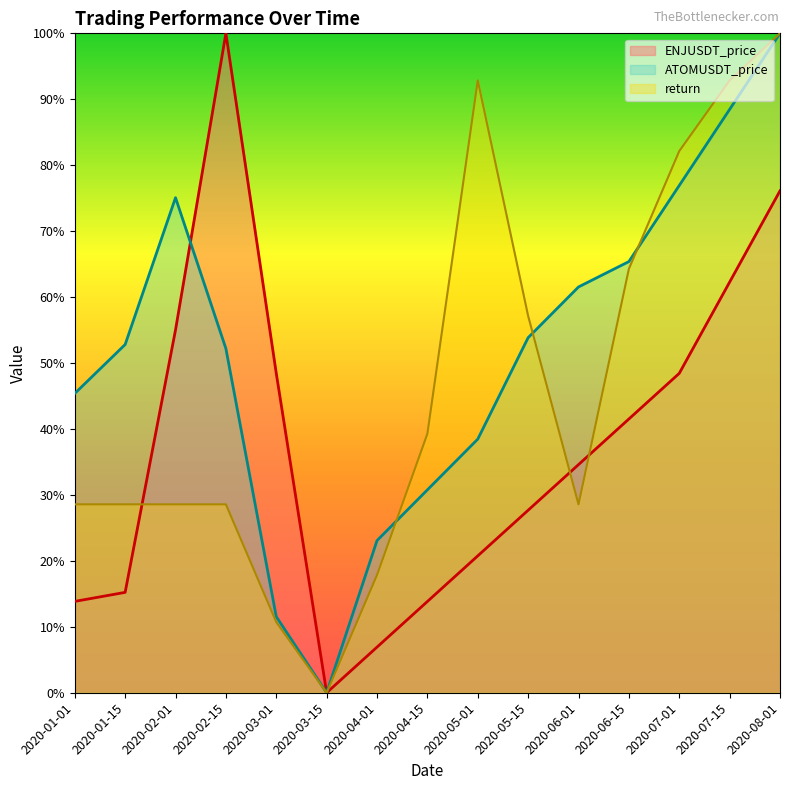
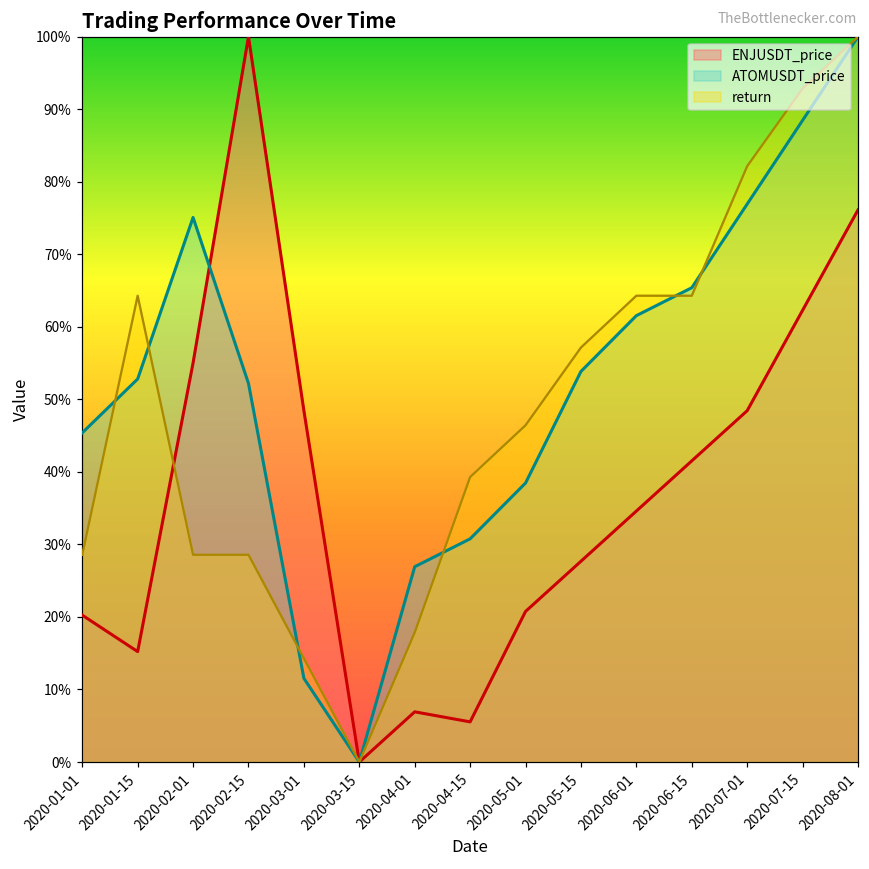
  {
    "ENJUSDT_price": {
-     "2020-01-01": "14%",
+     "2020-01-01": "20%",
      "2020-01-15": "15%",
      "2020-02-01": "55%",
      "2020-02-15": "100%",
      "2020-03-01": "48%",
      "2020-04-01": "7%",
-     "2020-04-15": "14%",
+     "2020-04-15": "6%",
      "2020-05-01": "21%",
      "2020-05-15": "28%",
      "2020-06-01": "35%",
      "2020-06-15": "42%",
      "2020-07-01": "48%",
      "2020-07-15": "62%",
      "2020-08-01": "76%"
    },
    "ATOMUSDT_price": {
      "2020-01-01": "45%",
      "2020-01-15": "53%",
      "2020-02-01": "75%",
      "2020-02-15": "52%",
      "2020-03-01": "12%",
-     "2020-04-01": "23%",
+     "2020-04-01": "27%",
      "2020-04-15": "31%",
      "2020-05-01": "38%",
      "2020-05-15": "54%",
      "2020-06-01": "62%",
      "2020-06-15": "65%",
      "2020-07-01": "77%",
      "2020-07-15": "88%"
    },
    "return": {
      "2020-01-01": "29%",
-     "2020-01-15": "29%",
+     "2020-01-15": "64%",
      "2020-02-01": "29%",
      "2020-02-15": "29%",
-     "2020-03-01": "11%",
+     "2020-03-01": "14%",
      "2020-04-01": "18%",
      "2020-04-15": "39%",
-     "2020-05-01": "93%",
+     "2020-05-01": "46%",
      "2020-05-15": "57%",
-     "2020-06-01": "29%",
+     "2020-06-01": "64%",
      "2020-06-15": "64%",
      "2020-07-01": "82%"
    }
  }
